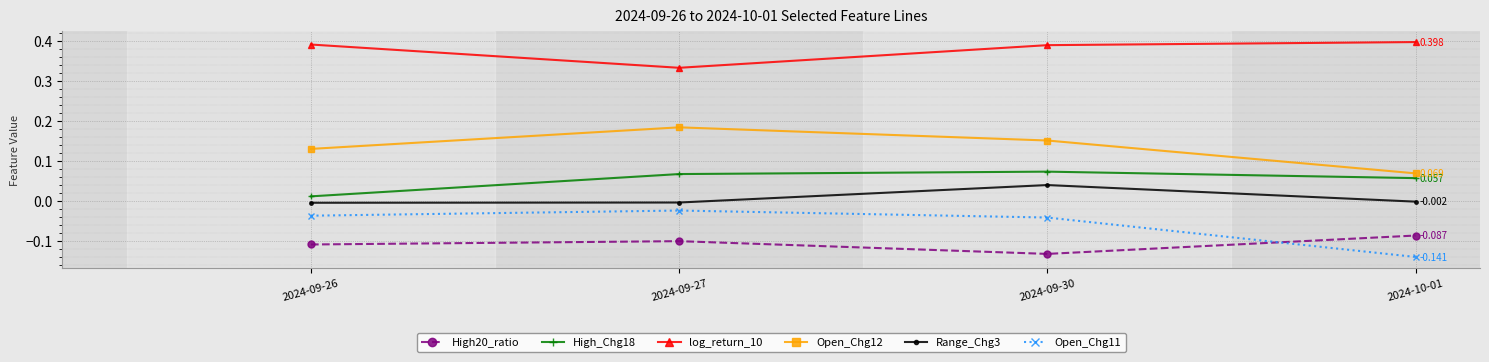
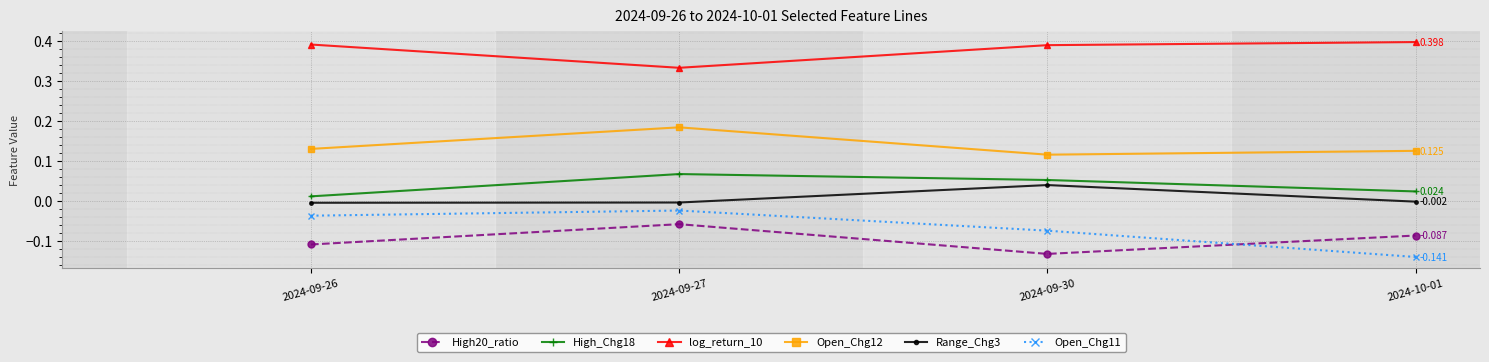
  {
    "High20_ratio": {
      "2024-09-26": -0.11,
-     "2024-09-27": -0.10,
+     "2024-09-27": -0.06,
      "2024-09-30": -0.13
    },
    "High_Chg18": {
-     "2024-09-30": 0.07,
-     "2024-10-01": 0.057
+     "2024-09-30": 0.05,
+     "2024-10-01": 0.024
    },
    "log_return_10": {
      "2024-10-01": 0.398
    },
    "Open_Chg12": {
-     "2024-09-30": 0.15,
-     "2024-10-01": 0.069
+     "2024-09-30": 0.12,
+     "2024-10-01": 0.125
    },
    "Range_Chg3": {
      "2024-10-01": -0.002
    },
    "Open_Chg11": {
      "2024-09-26": -0.04,
      "2024-09-27": -0.02,
-     "2024-09-30": -0.04
+     "2024-09-30": -0.07
    }
  }
